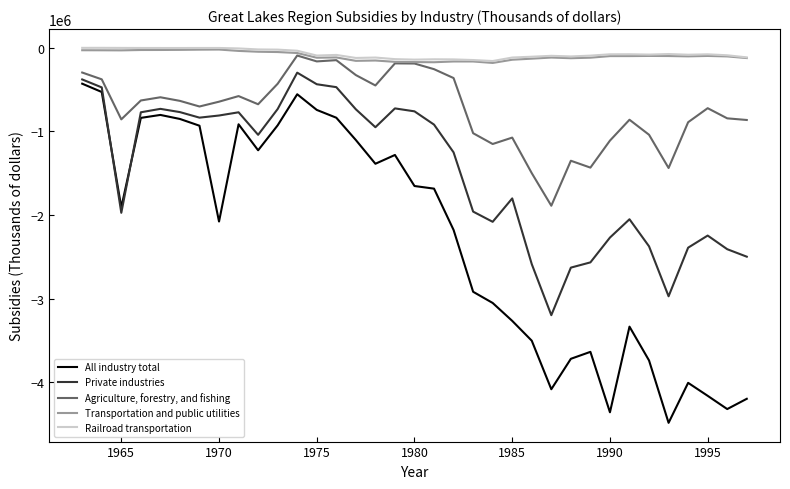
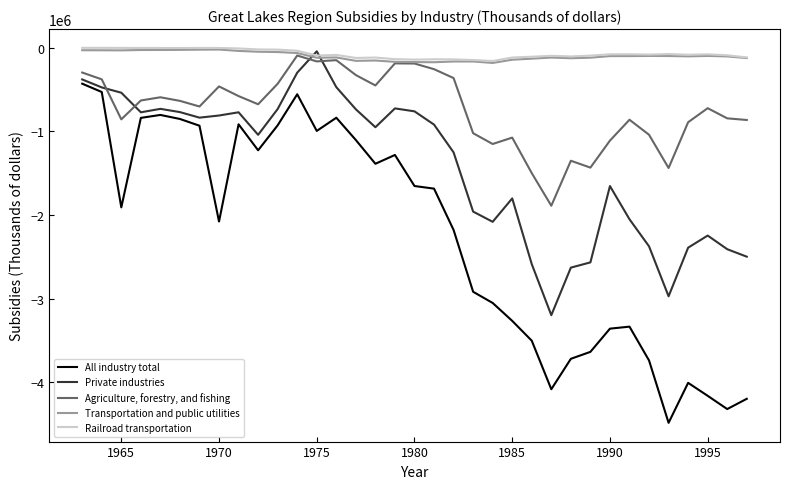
  {
    "All industry total": {
      "1965": -1900000,
      "1970": -2100000,
-     "1975": -700000,
+     "1975": -1000000,
      "1980": -1700000,
      "1985": -3300000,
-     "1990": -4400000,
+     "1990": -3400000,
      "1995": -4200000
    },
    "Private industries": {
-     "1965": -2000000,
+     "1965": -500000,
      "1970": -800000,
-     "1975": -400000,
+     "1975": 0,
      "1980": -800000,
      "1985": -1800000,
-     "1990": -2300000,
+     "1990": -1700000,
      "1995": -2200000
    },
    "Agriculture, forestry, and fishing": {
      "1965": -900000,
-     "1970": -600000,
+     "1970": -500000,
      "1975": -200000,
      "1985": -1100000,
      "1990": -1100000,
      "1995": -700000
    }
  }
